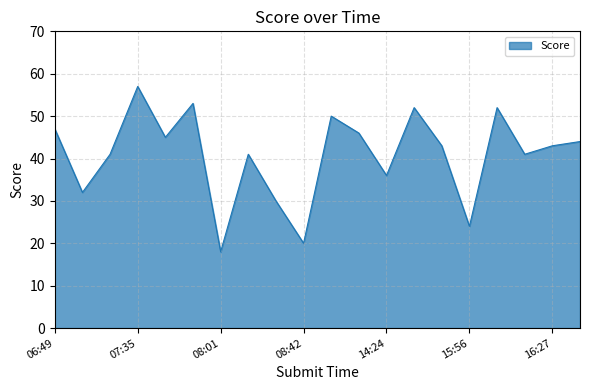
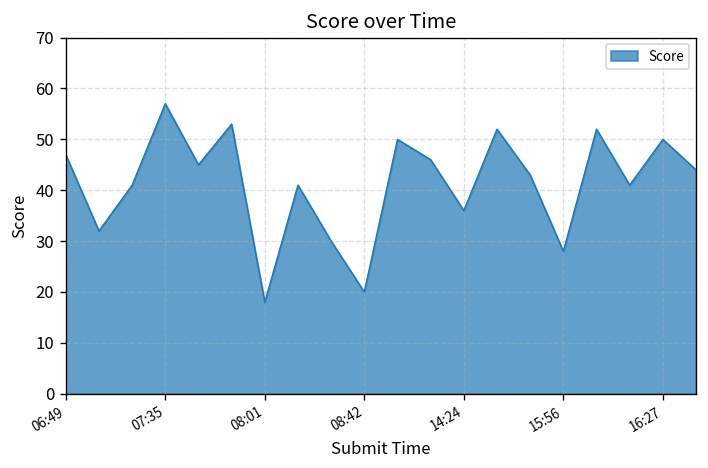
  {
    "06:49": 47,
    "07:35": 57,
    "08:01": 18,
    "08:42": 20,
    "14:24": 36,
-   "15:56": 24,
-   "16:27": 43
+   "15:56": 28,
+   "16:27": 50
  }
